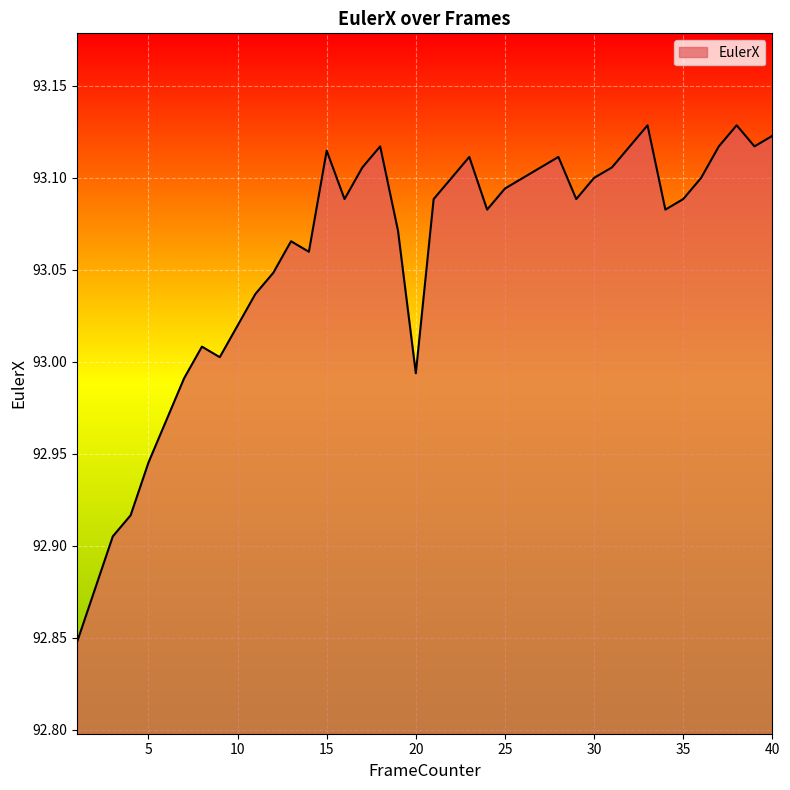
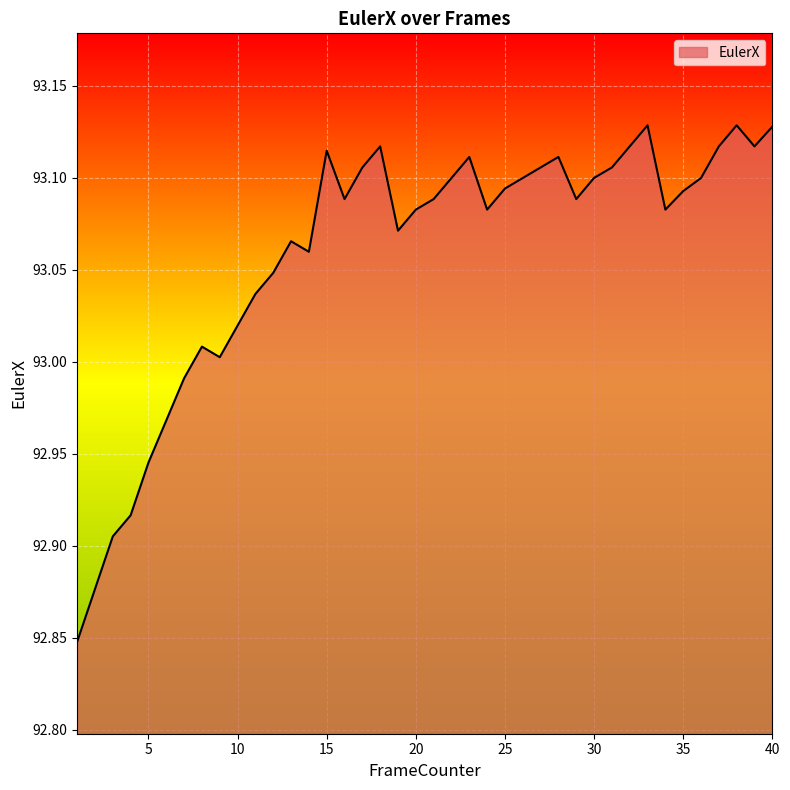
  {
    "5": 92.945,
    "10": 93.020,
    "15": 93.115,
-   "20": 92.994,
+   "20": 93.083,
    "25": 93.094,
    "30": 93.100,
-   "35": 93.088,
-   "40": 93.123
+   "35": 93.093,
+   "40": 93.128
  }
